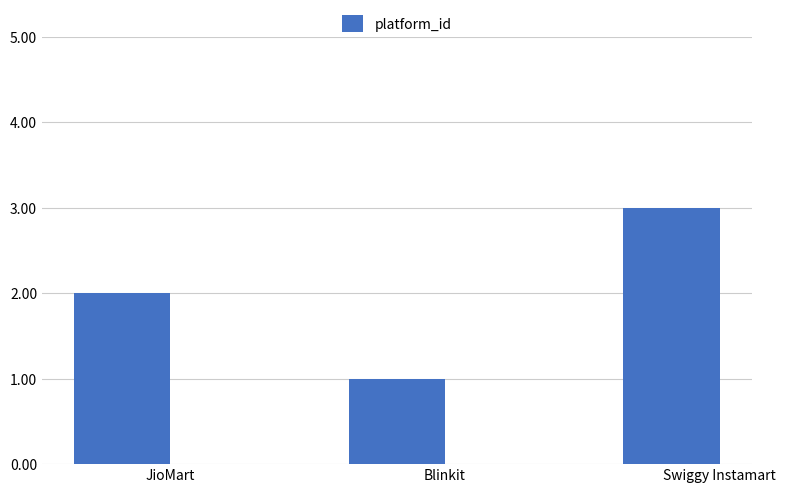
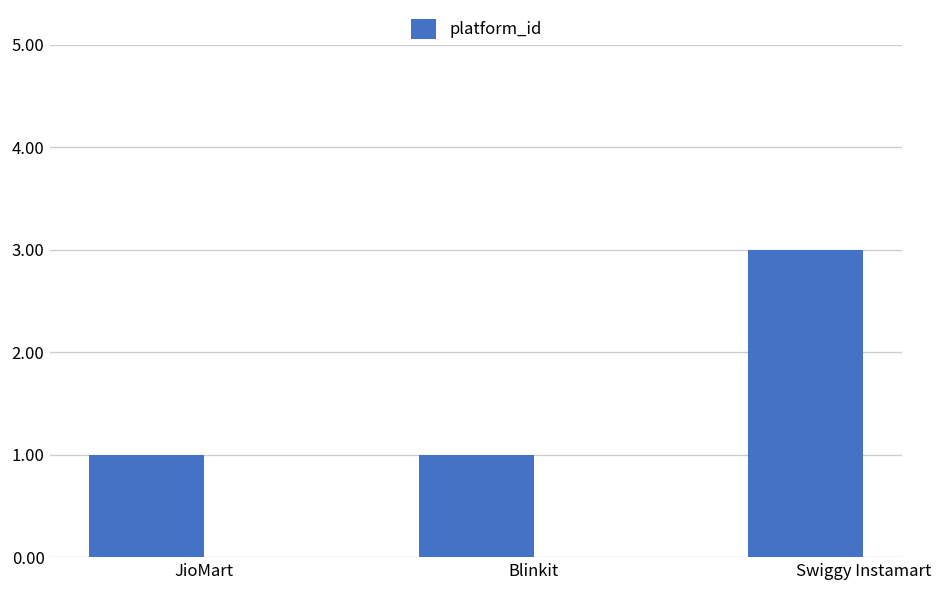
  {
-   "JioMart": 2,
+   "JioMart": 1,
    "Blinkit": 1,
    "Swiggy Instamart": 3
  }
